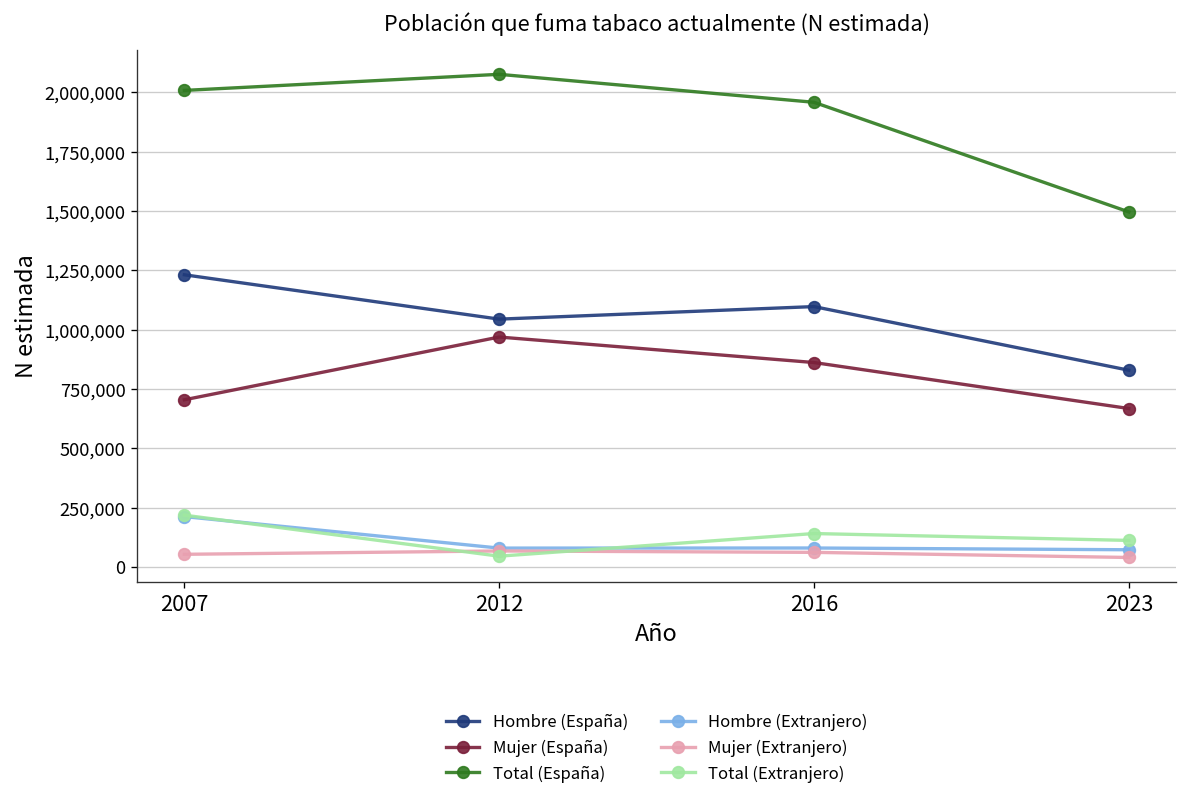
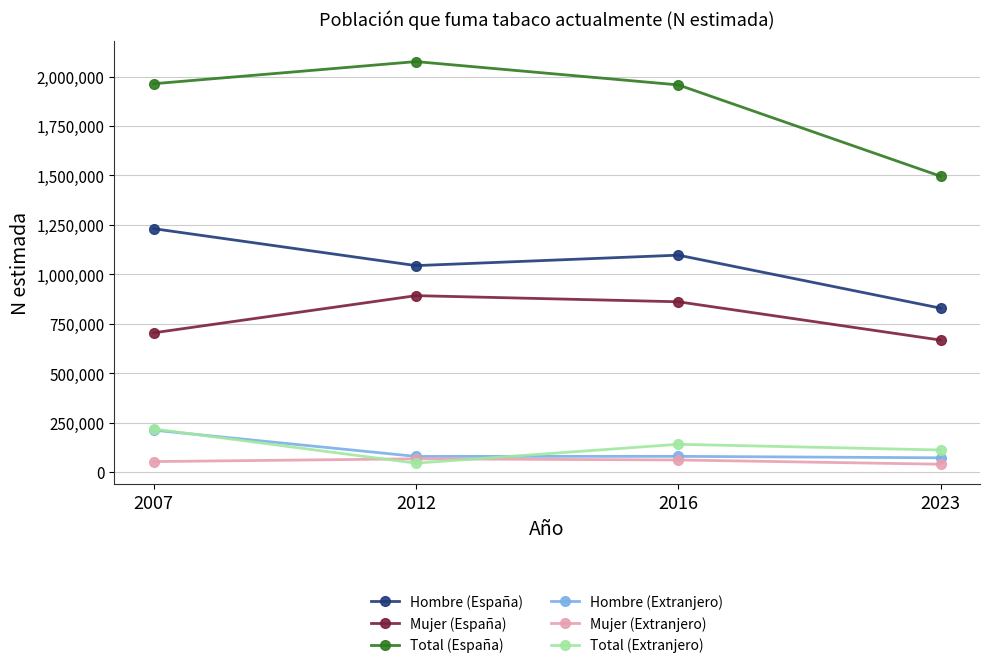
  {
    "Hombre (España)": {
      "2007": "1,230,000",
      "2012": "1,040,000",
      "2016": "1,100,000",
      "2023": "830,000"
    },
    "Mujer (España)": {
      "2007": "700,000",
-     "2012": "970,000",
+     "2012": "890,000",
      "2016": "860,000",
      "2023": "670,000"
    },
    "Total (España)": {
-     "2007": "2,010,000",
+     "2007": "1,960,000",
      "2012": "2,080,000",
      "2016": "1,960,000",
      "2023": "1,500,000"
    },
    "Hombre (Extranjero)": {
      "2016": "80,000",
      "2023": "70,000"
    },
    "Mujer (Extranjero)": {
      "2007": "50,000",
      "2016": "60,000",
      "2023": "40,000"
    },
    "Total (Extranjero)": {
      "2012": "40,000",
      "2016": "140,000",
      "2023": "110,000"
    }
  }
